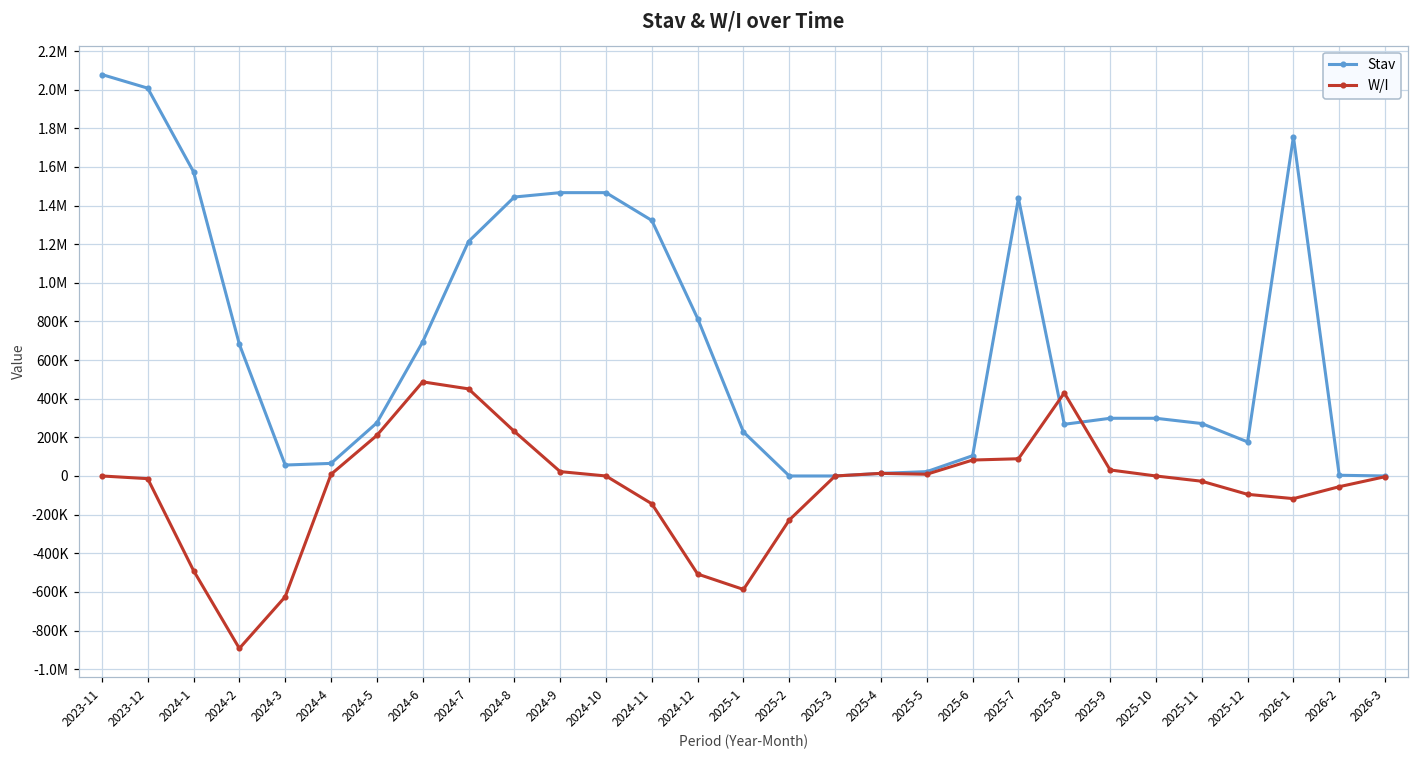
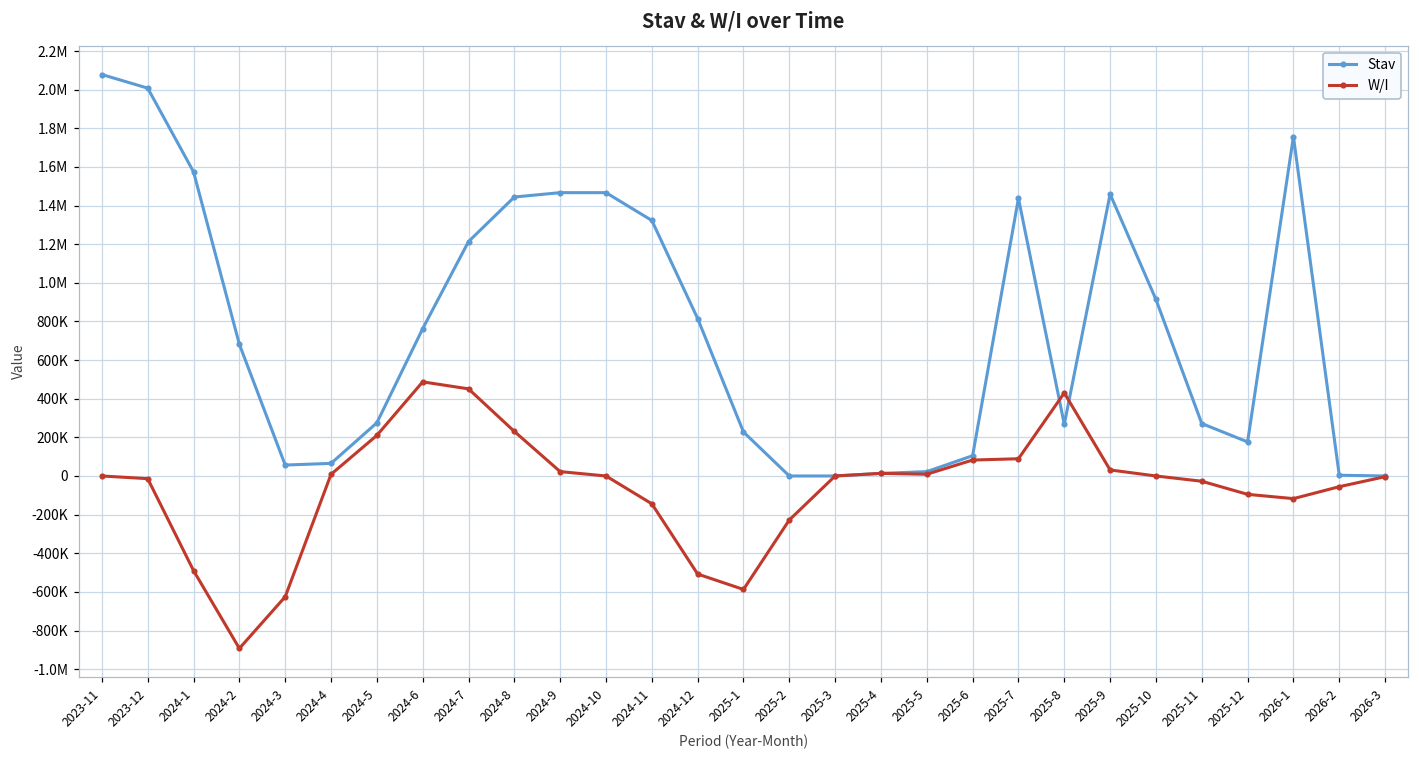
  {
    "Stav": {
      "2023-11": 2080000,
      "2023-12": 2010000,
      "2024-1": 1570000,
      "2024-2": 680000,
      "2024-3": 60000,
      "2024-4": 70000,
      "2024-5": 280000,
-     "2024-6": 690000,
+     "2024-6": 760000,
      "2024-7": 1210000,
      "2024-8": 1440000,
      "2024-9": 1470000,
      "2024-10": 1470000,
      "2024-11": 1320000,
      "2024-12": 820000,
      "2025-1": 230000,
      "2025-2": 0,
      "2025-6": 110000,
      "2025-7": 1440000,
      "2025-8": 270000,
-     "2025-9": 300000,
-     "2025-10": 300000,
+     "2025-9": 1460000,
+     "2025-10": 910000,
      "2025-11": 270000,
      "2025-12": 180000,
      "2026-1": 1760000,
      "2026-2": 0
    },
    "W/I": {
      "2023-11": 0,
      "2023-12": -10000,
      "2024-1": -490000,
      "2024-2": -890000,
      "2024-3": -630000,
      "2024-4": 10000,
      "2024-5": 210000,
      "2024-6": 490000,
      "2024-7": 450000,
      "2024-8": 230000,
      "2024-9": 20000,
      "2024-10": 0,
      "2024-11": -140000,
      "2024-12": -510000,
      "2025-1": -590000,
      "2025-2": -230000,
      "2025-6": 80000,
      "2025-7": 90000,
      "2025-8": 430000,
      "2025-9": 30000,
      "2025-10": 0,
      "2025-11": -30000,
      "2025-12": -100000,
      "2026-1": -120000,
      "2026-2": -60000
    }
  }
